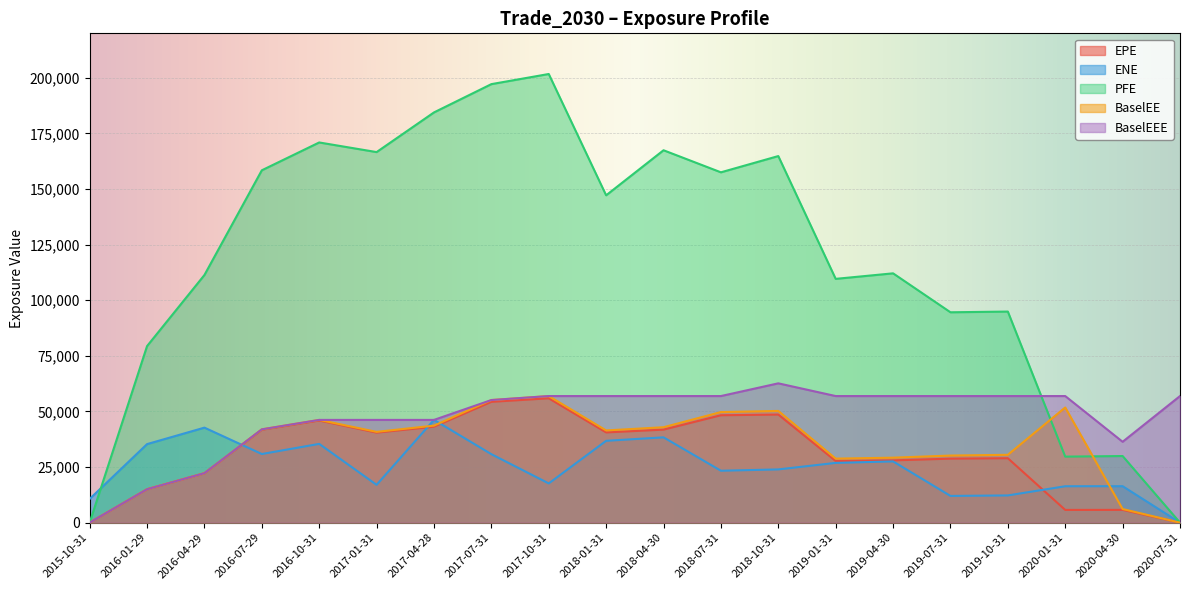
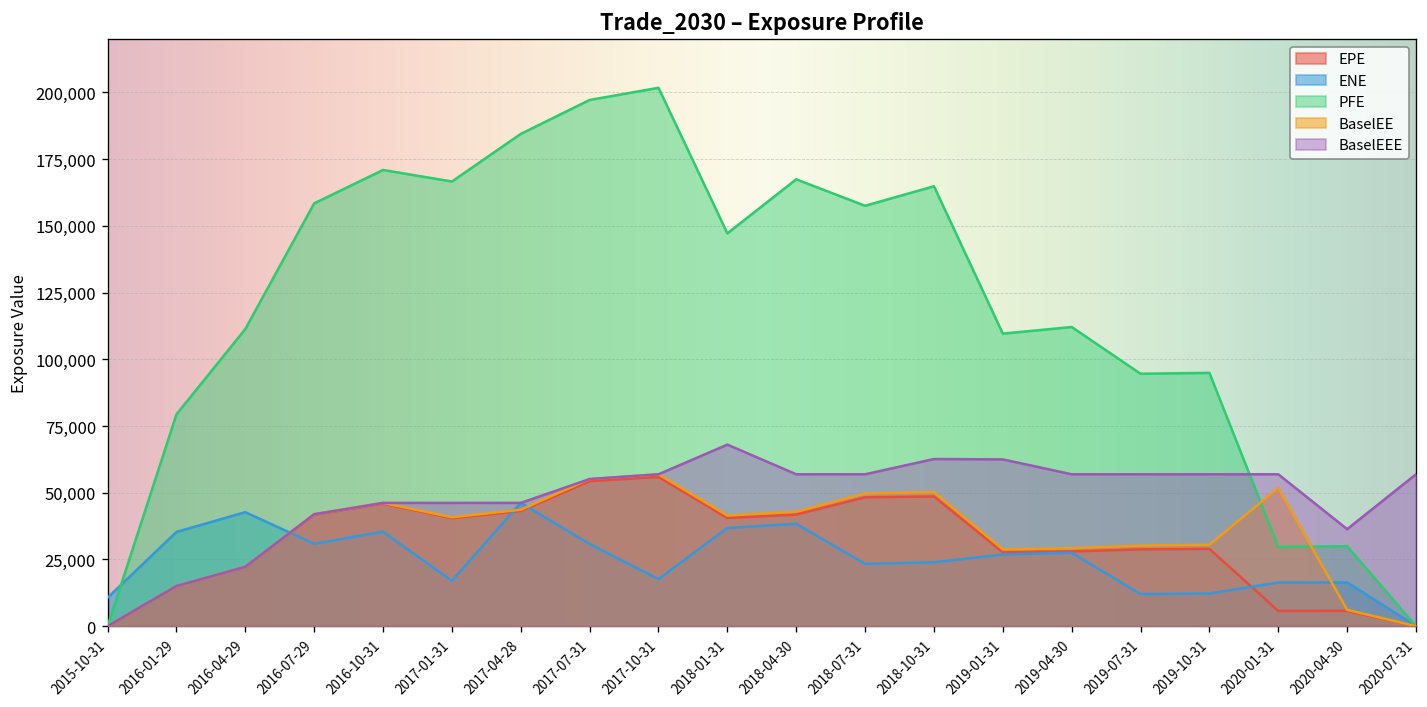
  {
    "EPE": {
      "2018-07-31": "48,000",
      "2018-10-31": "49,000",
      "2019-07-31": "29,000",
      "2019-10-31": "29,000",
      "2020-01-31": "6,000"
    },
    "ENE": {
      "2015-10-31": "11,000",
      "2016-01-29": "35,000",
      "2016-04-29": "43,000",
      "2016-07-29": "31,000",
      "2016-10-31": "35,000",
      "2017-01-31": "17,000",
      "2017-07-31": "31,000",
      "2017-10-31": "18,000",
      "2018-01-31": "37,000",
      "2018-04-30": "38,000",
      "2018-07-31": "23,000",
      "2018-10-31": "24,000",
      "2019-07-31": "12,000",
      "2019-10-31": "12,000",
      "2020-01-31": "16,000",
      "2020-04-30": "16,000"
    },
    "PFE": {
      "2016-01-29": "79,000",
      "2016-04-29": "111,000",
      "2016-07-29": "158,000",
      "2016-10-31": "171,000",
      "2017-01-31": "167,000",
      "2017-04-28": "184,000",
      "2017-07-31": "197,000",
      "2017-10-31": "202,000",
      "2018-01-31": "147,000",
      "2018-04-30": "167,000",
      "2018-07-31": "158,000",
      "2018-10-31": "165,000",
      "2019-01-31": "110,000",
      "2019-04-30": "112,000",
      "2019-07-31": "95,000",
      "2019-10-31": "95,000",
      "2020-01-31": "30,000",
      "2020-04-30": "30,000"
    },
    "BaselEE": {
      "2018-07-31": "50,000",
      "2018-10-31": "50,000",
      "2019-04-30": "29,000",
      "2019-07-31": "30,000",
      "2019-10-31": "30,000",
      "2020-01-31": "52,000"
    },
    "BaselEEE": {
      "2017-01-31": "46,000",
-     "2018-01-31": "57,000",
+     "2018-01-31": "68,000",
      "2018-04-30": "57,000",
      "2018-07-31": "57,000",
      "2018-10-31": "63,000",
-     "2019-01-31": "57,000",
+     "2019-01-31": "62,000",
      "2019-04-30": "57,000",
      "2019-07-31": "57,000",
      "2019-10-31": "57,000",
      "2020-01-31": "57,000",
      "2020-04-30": "36,000",
      "2020-07-31": "57,000"
    }
  }
